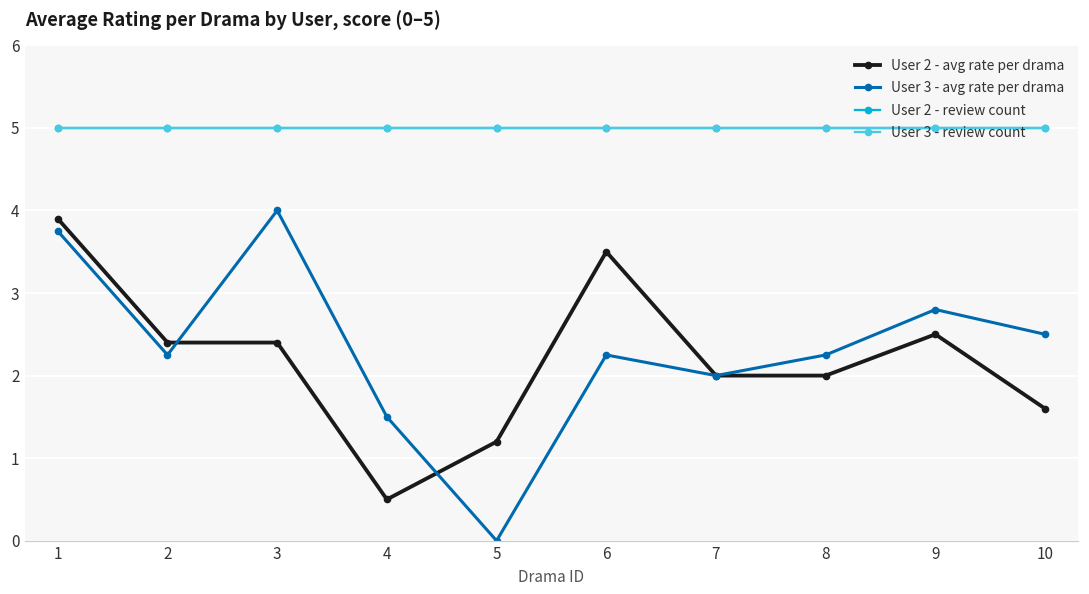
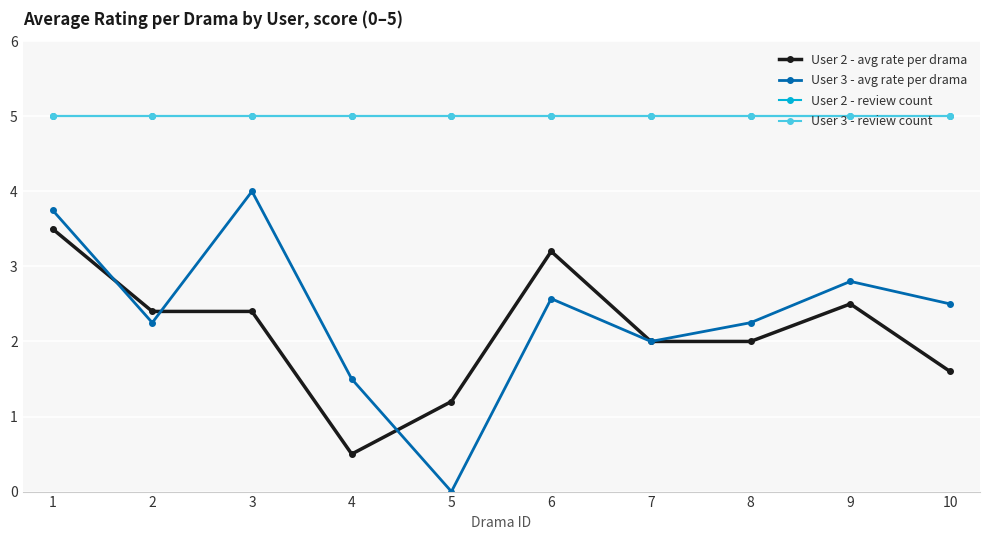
  {
    "User 2 - avg rate per drama": {
-     "1": 3.9,
+     "1": 3.5,
      "2": 2.4,
      "3": 2.4,
      "4": 0.5,
      "5": 1.2,
-     "6": 3.5,
+     "6": 3.2,
      "8": 2.0,
      "9": 2.5,
      "10": 1.6
    },
    "User 3 - avg rate per drama": {
      "1": 3.8,
      "2": 2.3,
      "3": 4.0,
      "4": 1.5,
      "5": 0.0,
-     "6": 2.3,
+     "6": 2.6,
      "8": 2.3,
      "9": 2.8,
      "10": 2.5
    },
    "User 3 - review count": {
      "1": 5.0,
      "2": 5.0,
      "3": 5.0,
      "4": 5.0,
      "5": 5.0,
      "6": 5.0,
      "7": 5.0,
      "8": 5.0,
      "9": 5.0,
      "10": 5.0
    }
  }
